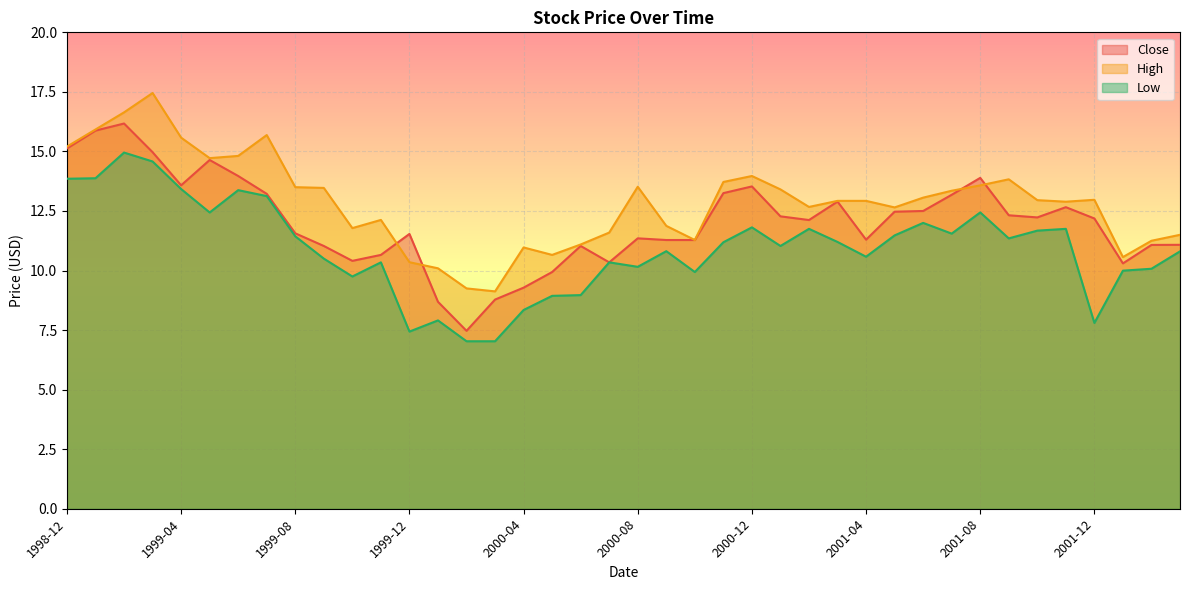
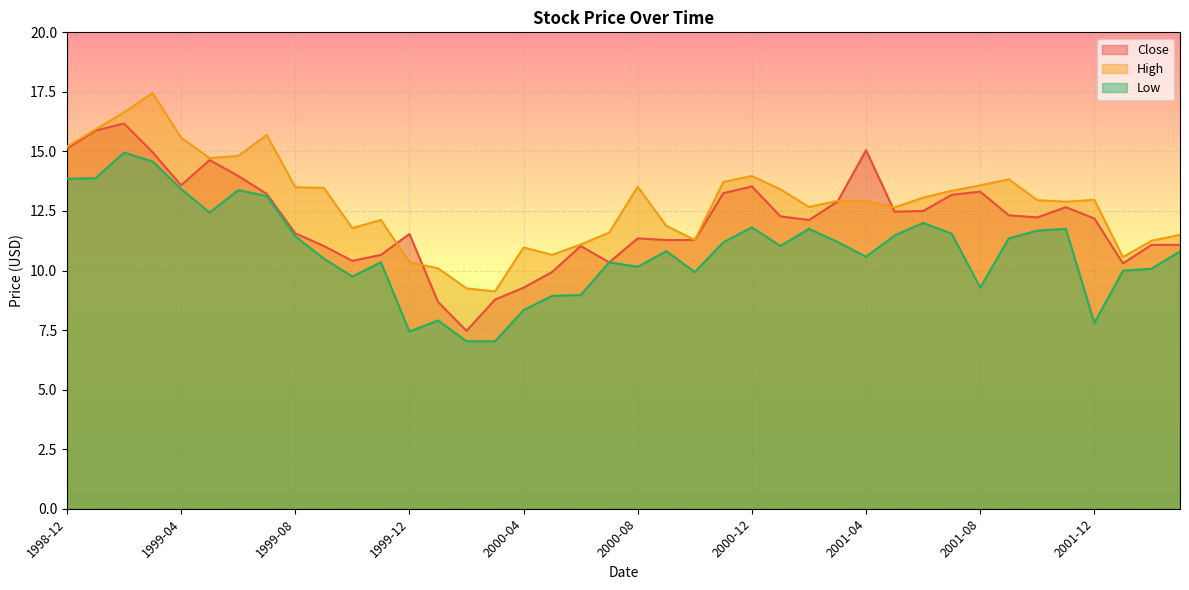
  {
    "Close": {
      "1999-04": 13.6,
      "1999-08": 11.6,
      "1999-12": 11.5,
      "2000-04": 9.3,
      "2000-08": 11.4,
      "2000-12": 13.5,
-     "2001-04": 11.3,
-     "2001-08": 13.9,
+     "2001-04": 15.1,
+     "2001-08": 13.3,
      "2001-12": 12.2
    },
    "High": {
      "1999-04": 15.6,
      "1999-08": 13.5,
      "1999-12": 10.3,
      "2000-04": 11.0,
      "2000-08": 13.5,
      "2000-12": 14.0,
      "2001-04": 12.9,
      "2001-08": 13.6,
      "2001-12": 13.0
    },
    "Low": {
      "1998-12": 13.9,
      "1999-04": 13.4,
      "1999-08": 11.4,
      "1999-12": 7.4,
      "2000-04": 8.3,
      "2000-08": 10.2,
      "2000-12": 11.8,
      "2001-04": 10.6,
-     "2001-08": 12.4,
+     "2001-08": 9.3,
      "2001-12": 7.8
    }
  }
